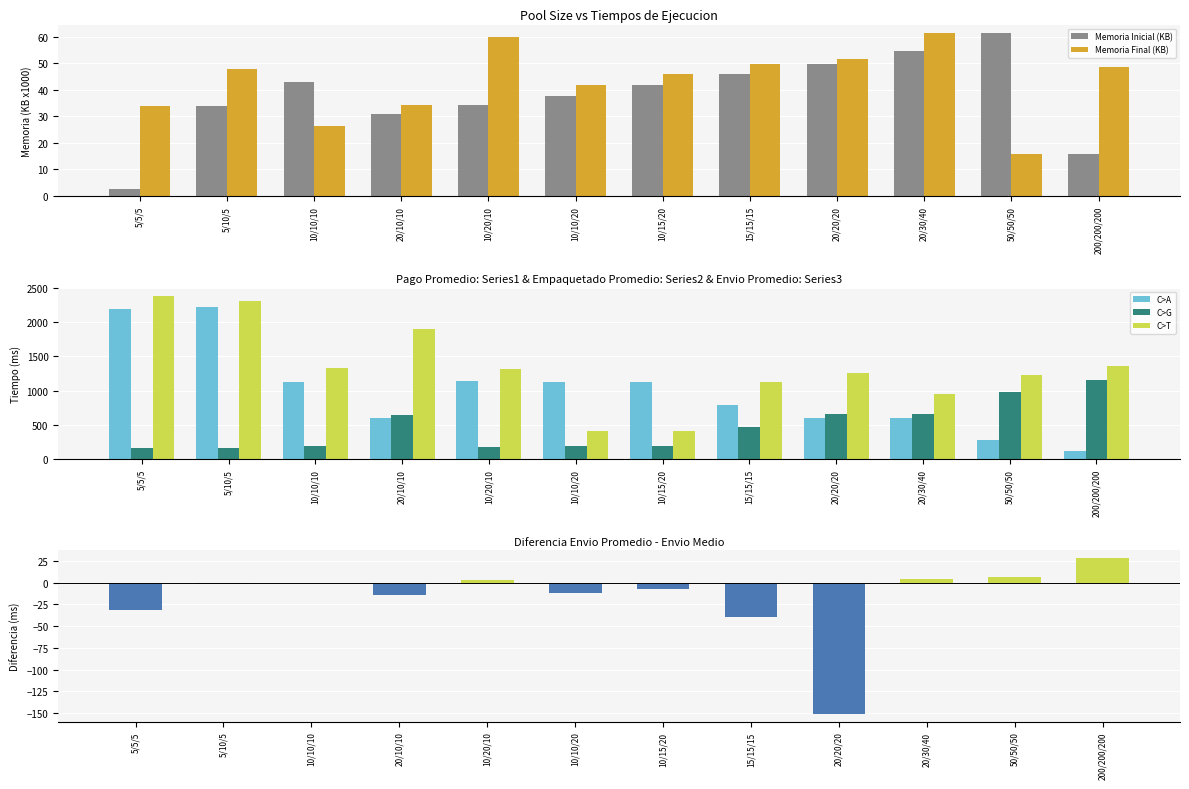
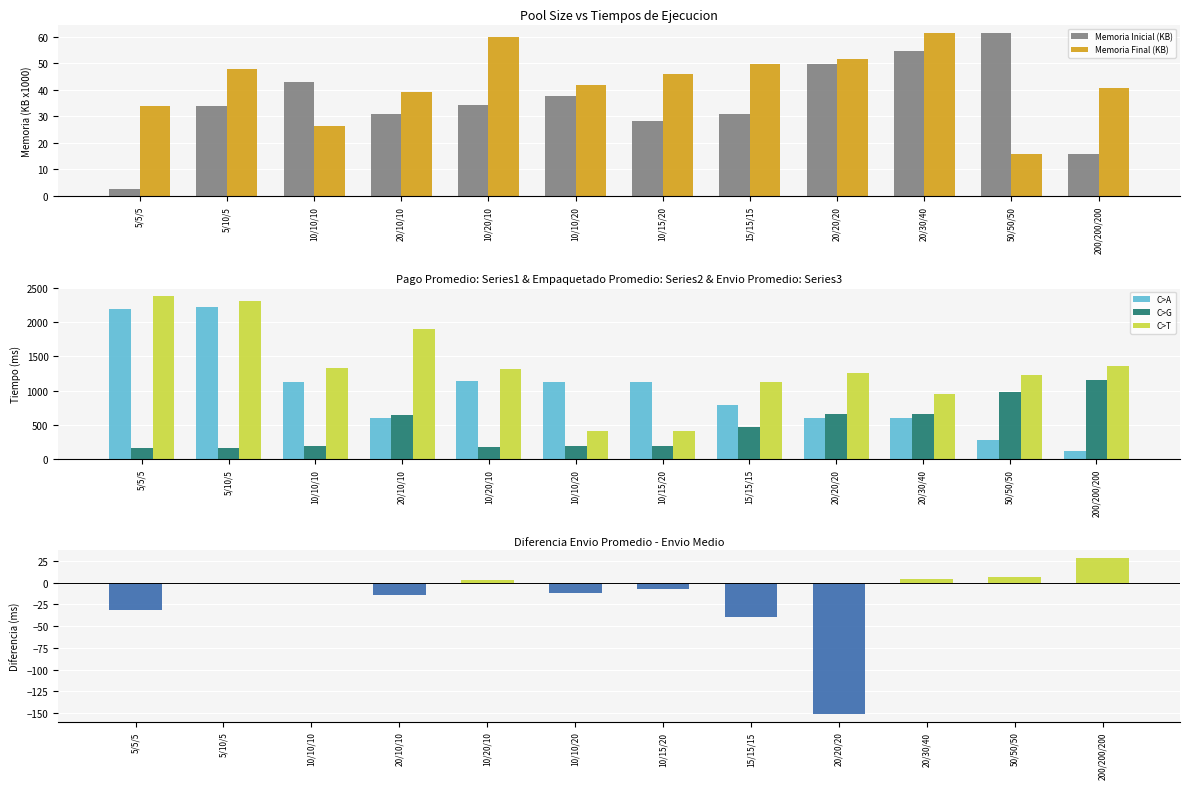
  {
    "Pool Size vs Tiempos de Ejecucion": {
      "Memoria Inicial (KB)": {
        "5/5/5": 2,
        "5/10/5": 34,
        "10/10/10": 43,
        "20/10/10": 31,
        "10/20/10": 34,
        "10/10/20": 38,
-       "10/15/20": 42,
-       "15/15/15": 46,
+       "10/15/20": 28,
+       "15/15/15": 31,
        "20/20/20": 50,
        "20/30/40": 55,
        "50/50/50": 61,
        "200/200/200": 16
      },
      "Memoria Final (KB)": {
        "5/5/5": 34,
        "5/10/5": 48,
        "10/10/10": 26,
-       "20/10/10": 34,
+       "20/10/10": 39,
        "10/20/10": 60,
        "10/10/20": 42,
        "10/15/20": 46,
        "15/15/15": 50,
        "20/20/20": 52,
        "20/30/40": 61,
        "50/50/50": 16,
-       "200/200/200": 49
+       "200/200/200": 40
      }
    },
    "Diferencia Envio Promedio - Envio Medio": {
      "5/5/5": -30,
      "20/10/10": -10,
      "10/20/10": 0,
      "10/10/20": -10,
      "10/15/20": -10,
      "15/15/15": -40,
      "20/20/20": -150,
      "20/30/40": 0,
      "50/50/50": 10,
      "200/200/200": 30
    }
  }
